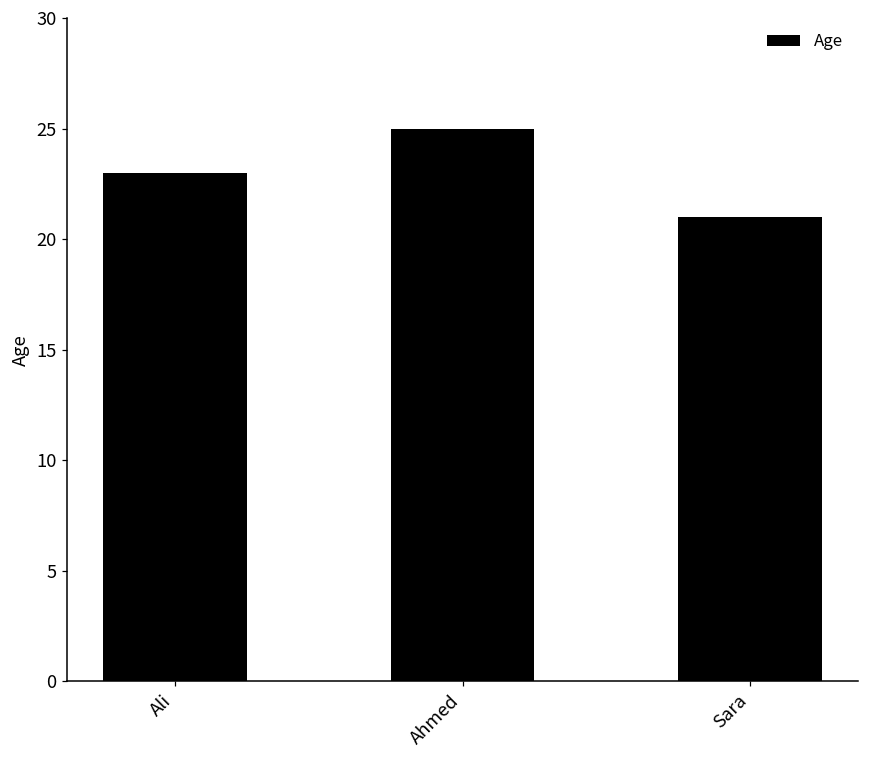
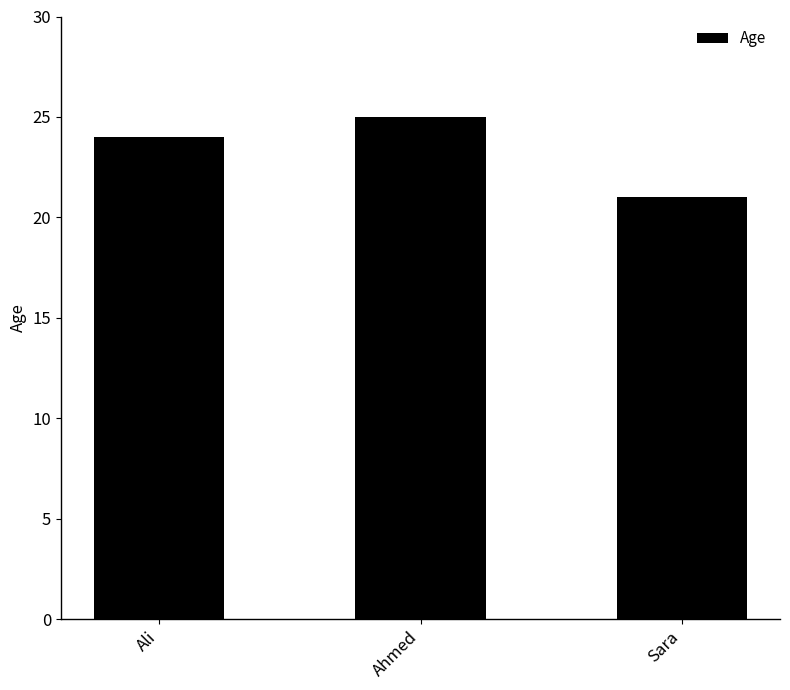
  {
-   "Ali": 23,
+   "Ali": 24,
    "Ahmed": 25,
    "Sara": 21
  }
